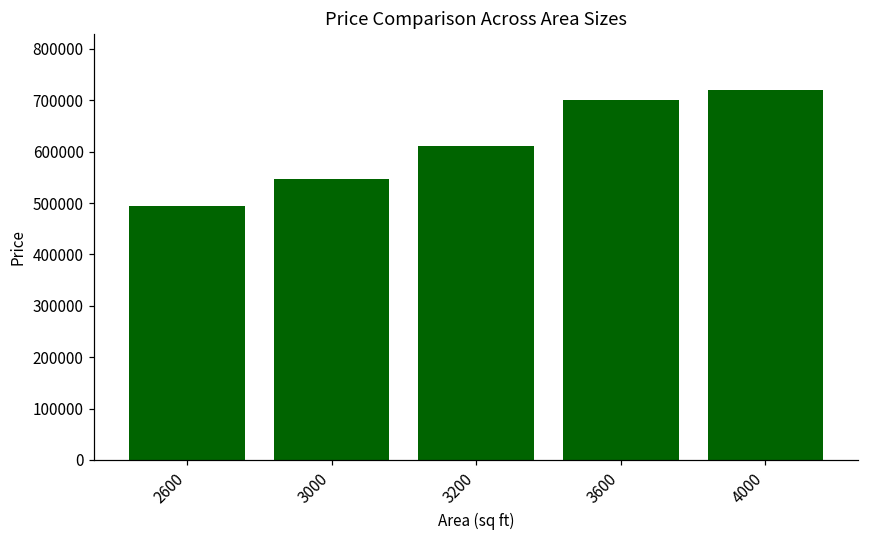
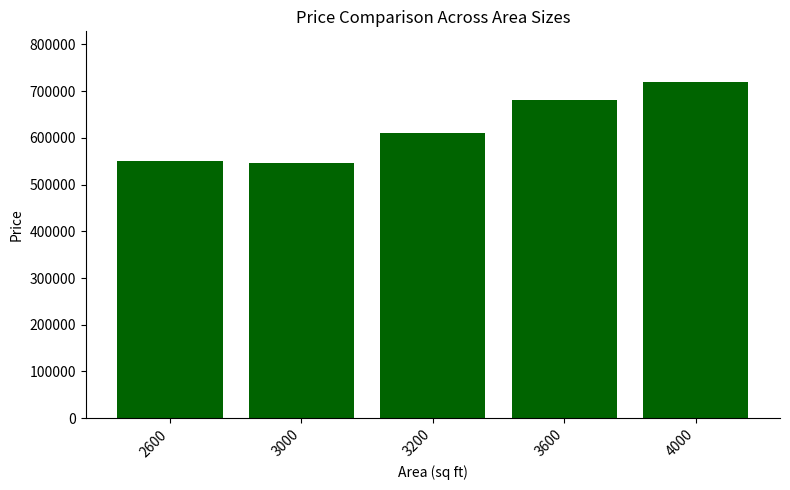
  {
-   "2600": 490000,
+   "2600": 550000,
    "3000": 550000,
    "3200": 610000,
-   "3600": 700000,
+   "3600": 680000,
    "4000": 720000
  }
